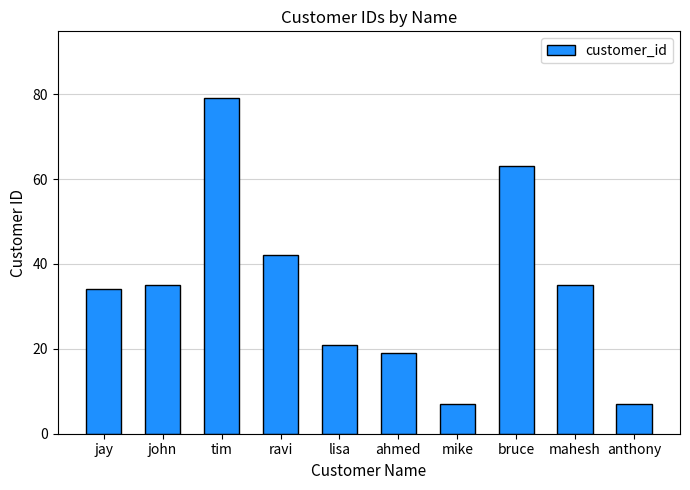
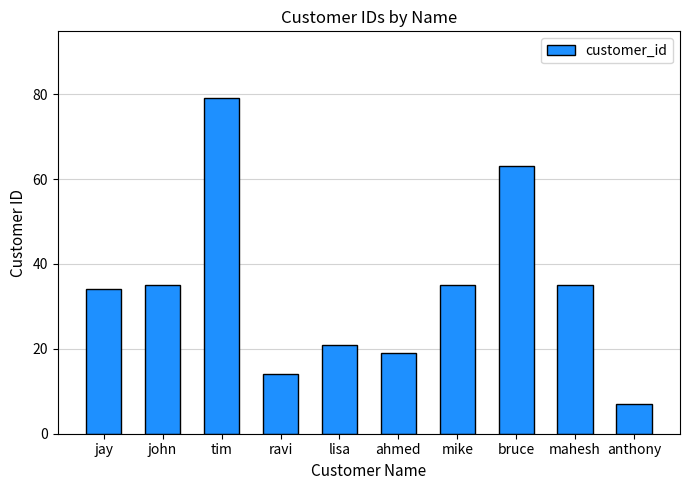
  {
    "jay": 34,
    "john": 35,
    "tim": 79,
-   "ravi": 42,
+   "ravi": 14,
    "lisa": 21,
    "ahmed": 19,
-   "mike": 7,
+   "mike": 35,
    "bruce": 63,
    "mahesh": 35,
    "anthony": 7
  }
